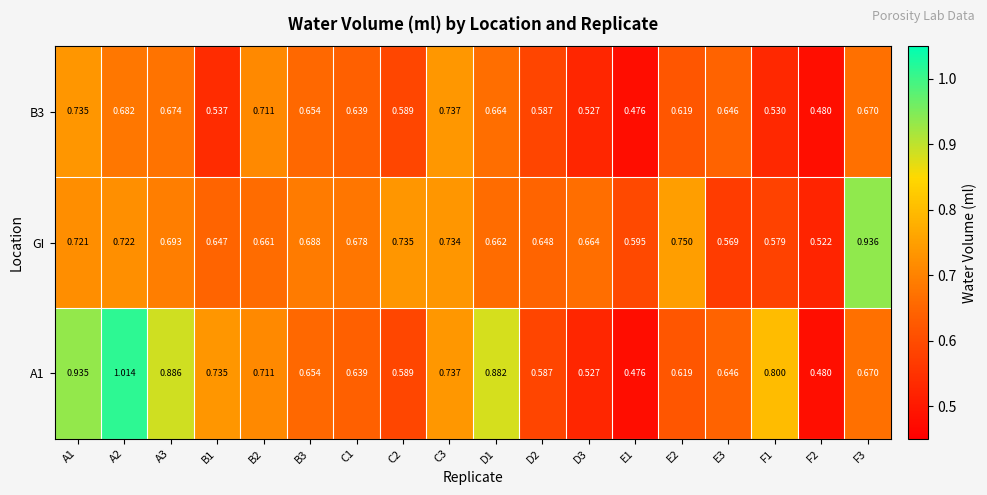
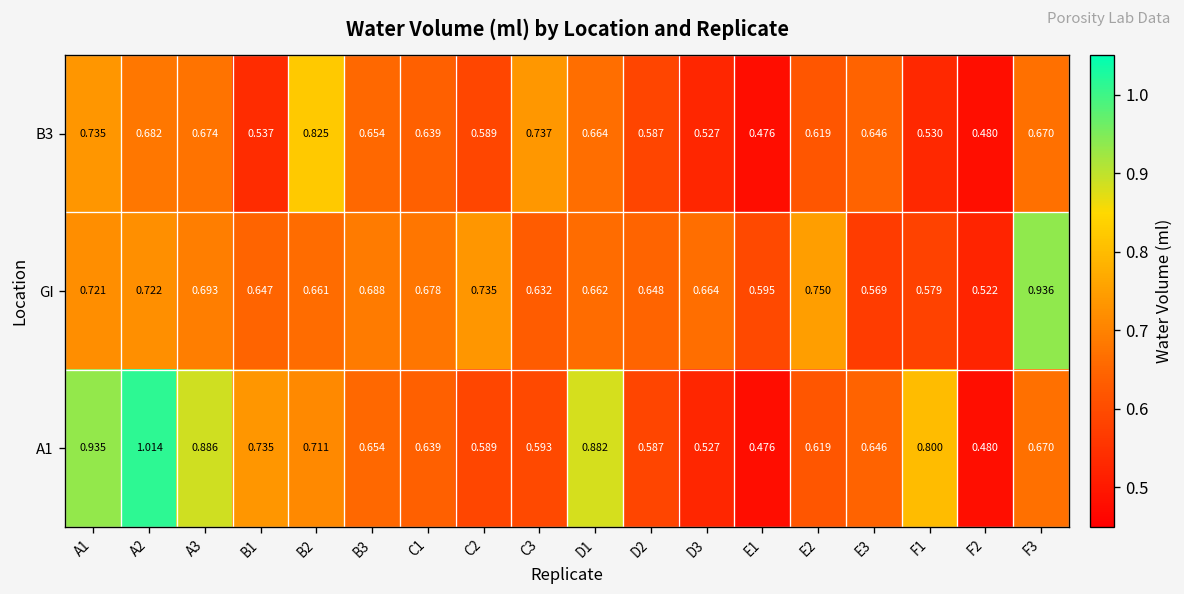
  {
    "B3": {
      "A1": 0.735,
      "A2": 0.682,
      "A3": 0.674,
      "B1": 0.537,
-     "B2": 0.711,
+     "B2": 0.825,
      "B3": 0.654,
      "C1": 0.639,
      "C2": 0.589,
      "C3": 0.737,
      "D1": 0.664,
      "D2": 0.587,
      "D3": 0.527,
      "E1": 0.476,
      "E2": 0.619,
      "E3": 0.646,
      "F1": 0.530,
      "F2": 0.480,
      "F3": 0.670
    },
    "GI": {
      "A1": 0.721,
      "A2": 0.722,
      "A3": 0.693,
      "B1": 0.647,
      "B2": 0.661,
      "B3": 0.688,
      "C1": 0.678,
      "C2": 0.735,
-     "C3": 0.734,
+     "C3": 0.632,
      "D1": 0.662,
      "D2": 0.648,
      "D3": 0.664,
      "E1": 0.595,
      "E2": 0.750,
      "E3": 0.569,
      "F1": 0.579,
      "F2": 0.522,
      "F3": 0.936
    },
    "A1": {
      "A1": 0.935,
      "A2": 1.014,
      "A3": 0.886,
      "B1": 0.735,
      "B2": 0.711,
      "B3": 0.654,
      "C1": 0.639,
      "C2": 0.589,
-     "C3": 0.737,
+     "C3": 0.593,
      "D1": 0.882,
      "D2": 0.587,
      "D3": 0.527,
      "E1": 0.476,
      "E2": 0.619,
      "E3": 0.646,
      "F1": 0.800,
      "F2": 0.480,
      "F3": 0.670
    }
  }
